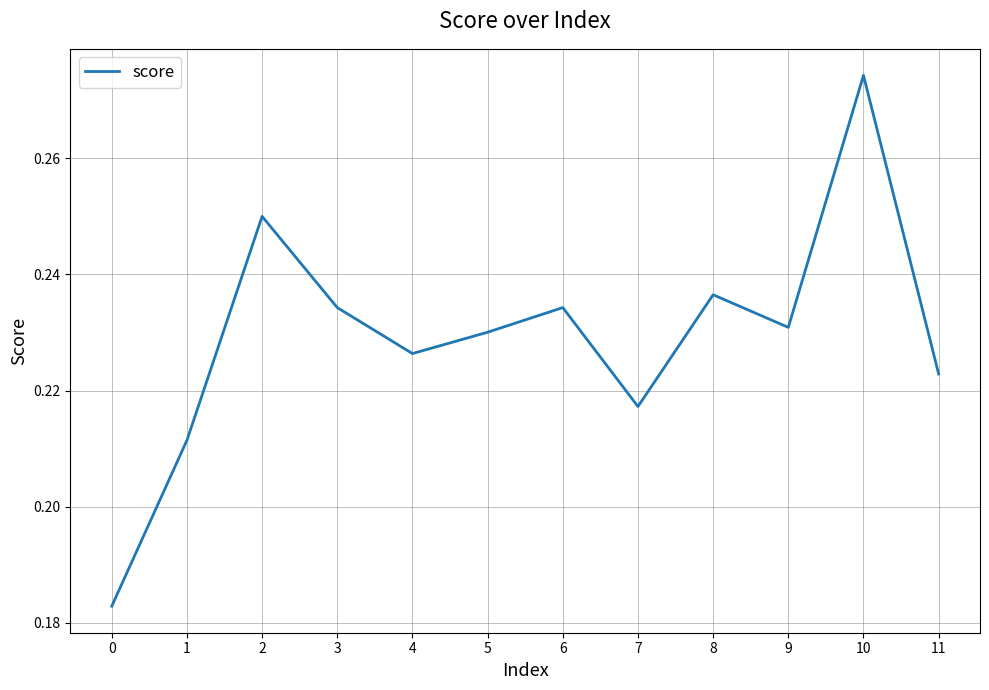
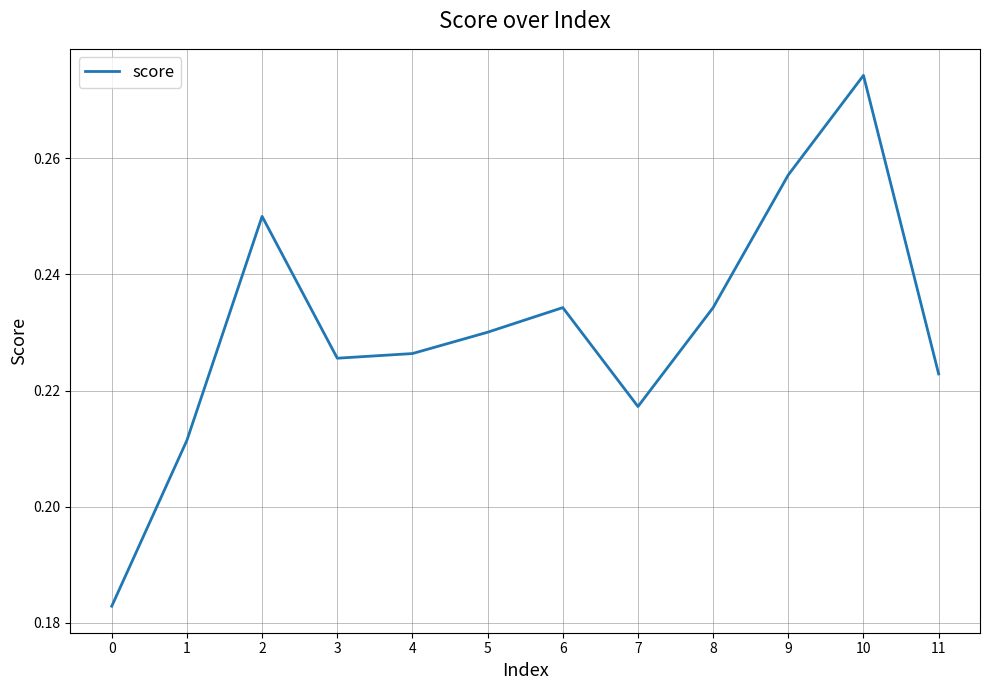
  {
    "0": 0.183,
    "1": 0.211,
    "2": 0.250,
-   "3": 0.234,
+   "3": 0.226,
    "4": 0.226,
    "5": 0.230,
    "6": 0.234,
    "7": 0.217,
-   "8": 0.236,
-   "9": 0.231,
+   "8": 0.234,
+   "9": 0.257,
    "10": 0.274,
    "11": 0.223
  }
